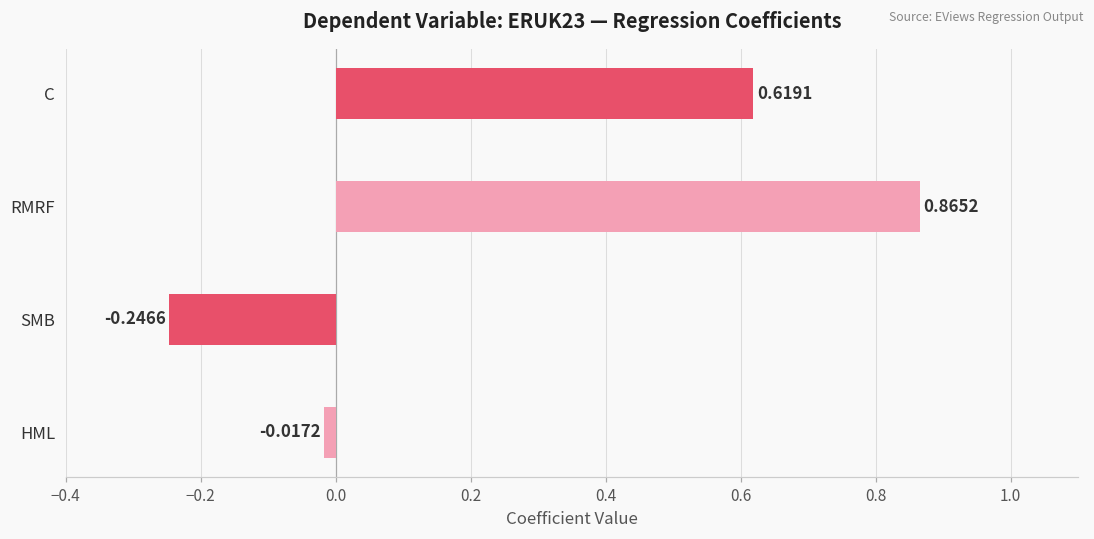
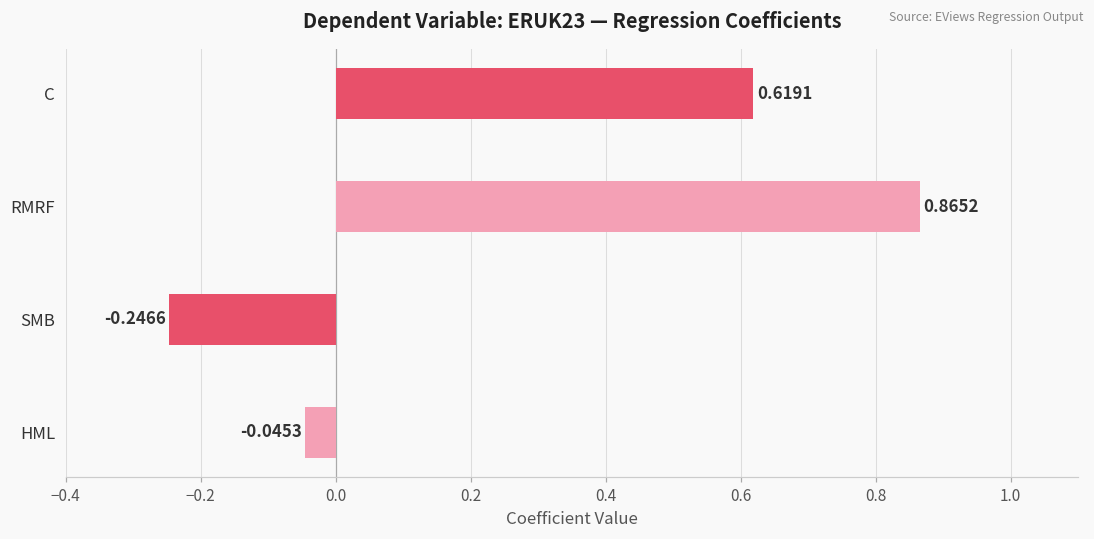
  {
    "C": 0.6191,
    "RMRF": 0.8652,
    "SMB": -0.2466,
-   "HML": -0.0172
+   "HML": -0.0453
  }
